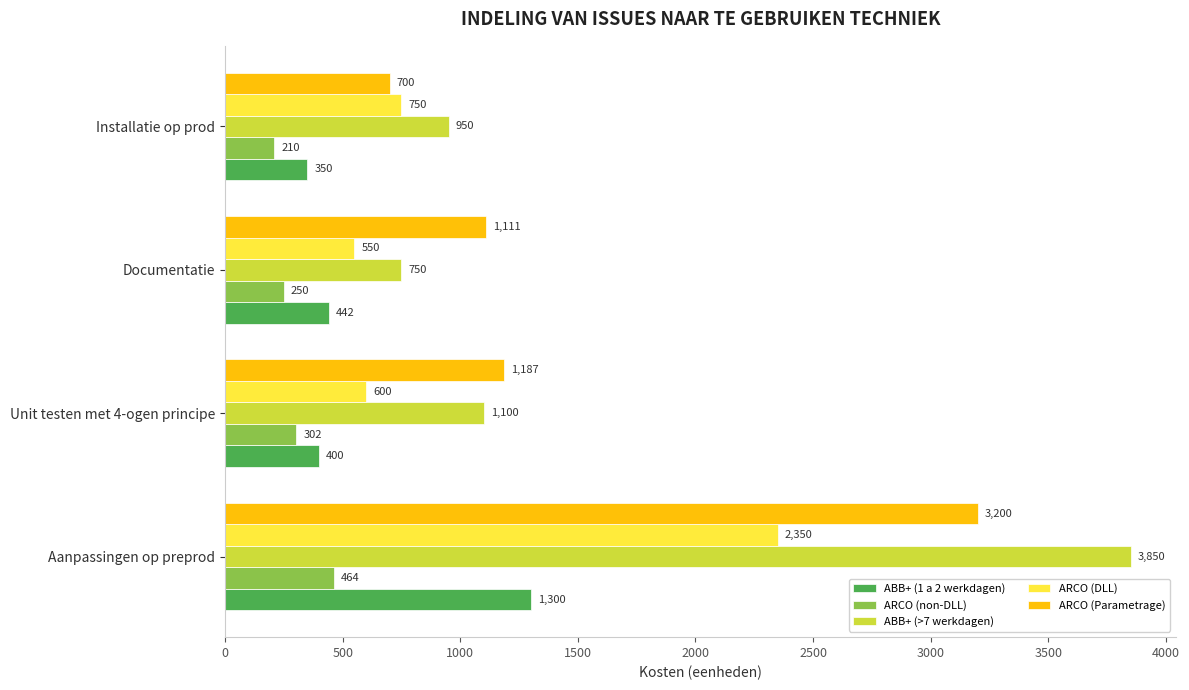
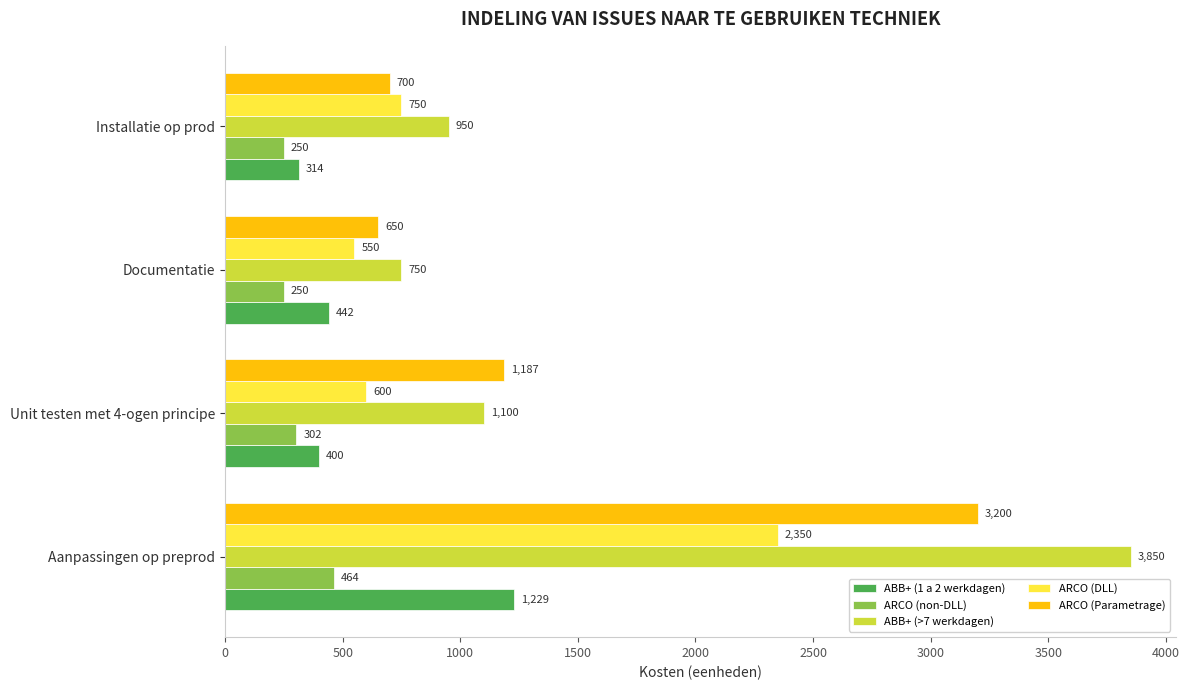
  {
    "ABB+ (1 a 2 werkdagen)": {
-     "Installatie op prod": "350",
+     "Installatie op prod": "314",
      "Documentatie": "442",
      "Unit testen met 4-ogen principe": "400",
-     "Aanpassingen op preprod": "1,300"
+     "Aanpassingen op preprod": "1,229"
    },
    "ARCO (non-DLL)": {
-     "Installatie op prod": "210",
+     "Installatie op prod": "250",
      "Documentatie": "250",
      "Unit testen met 4-ogen principe": "302",
      "Aanpassingen op preprod": "464"
    },
    "ARCO (Parametrage)": {
      "Installatie op prod": "700",
-     "Documentatie": "1,111",
+     "Documentatie": "650",
      "Unit testen met 4-ogen principe": "1,187",
      "Aanpassingen op preprod": "3,200"
    }
  }
